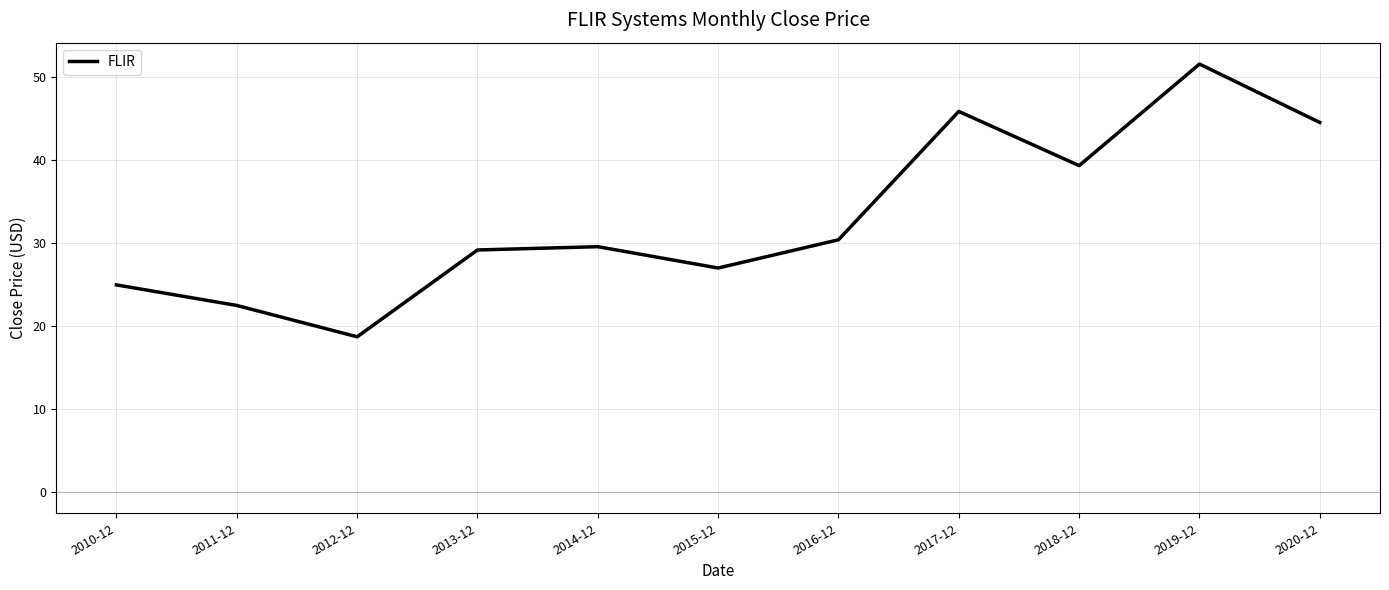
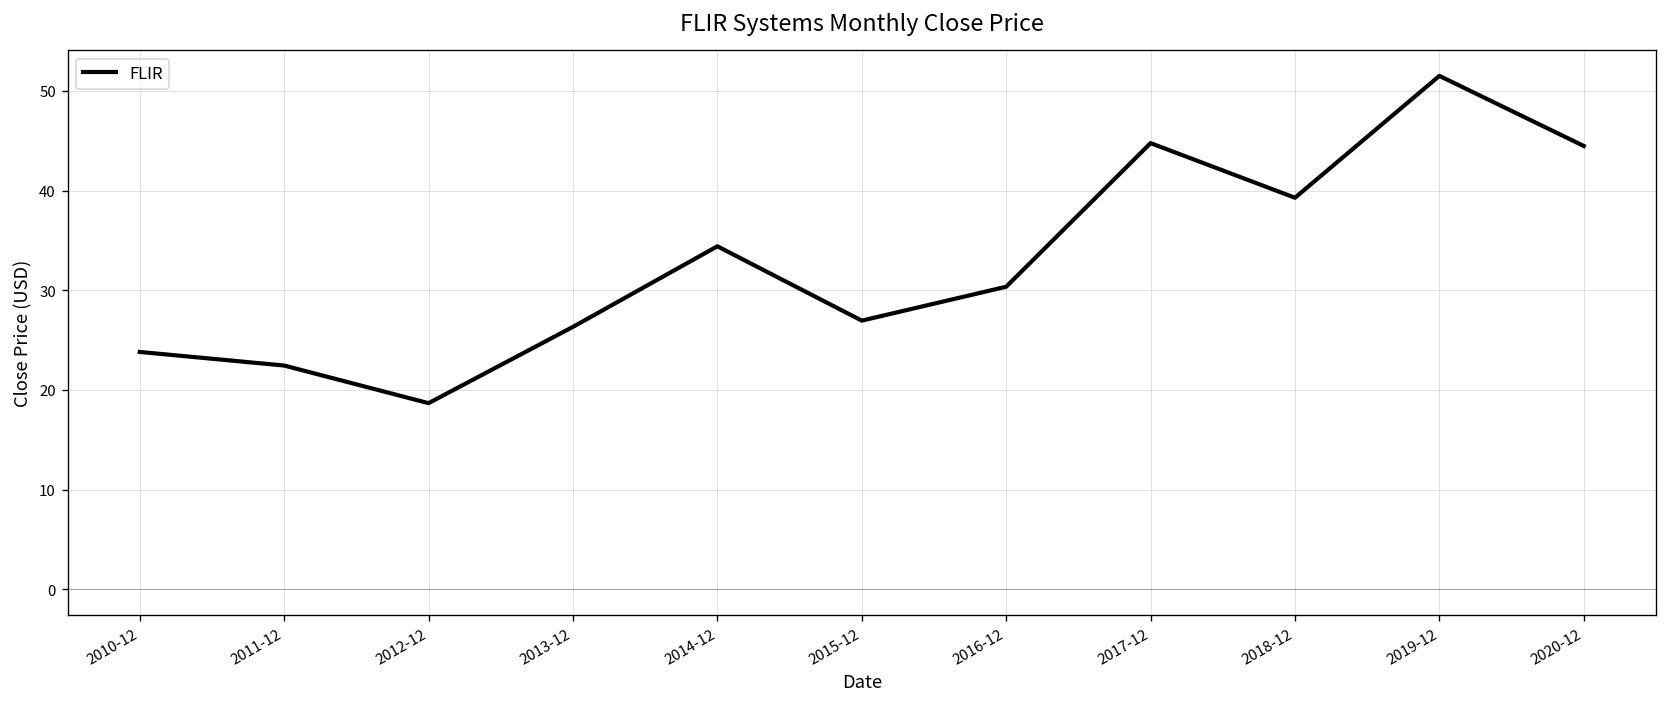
  {
-   "2010-12": 25,
+   "2010-12": 24,
    "2011-12": 22,
    "2012-12": 19,
-   "2013-12": 29,
-   "2014-12": 30,
+   "2013-12": 26,
+   "2014-12": 34,
    "2015-12": 27,
    "2016-12": 30,
-   "2017-12": 46,
+   "2017-12": 45,
    "2018-12": 39,
    "2019-12": 52,
    "2020-12": 44
  }
